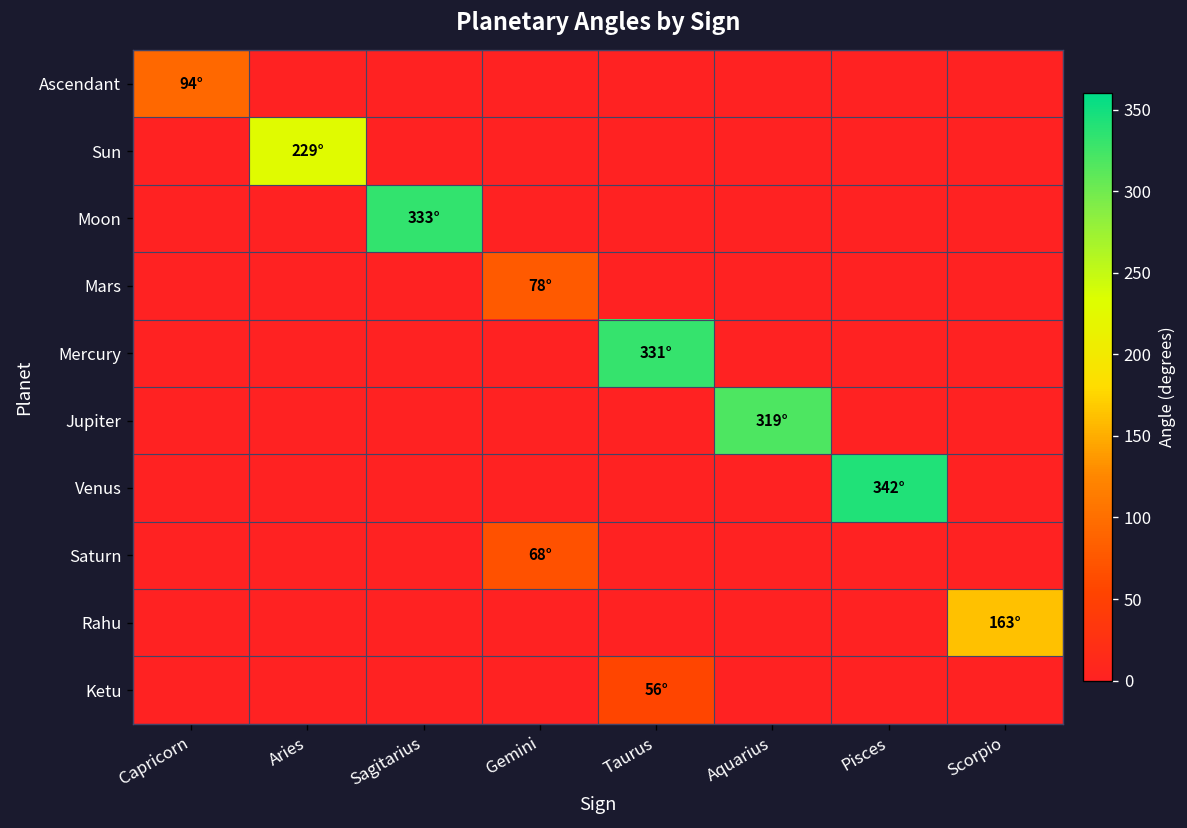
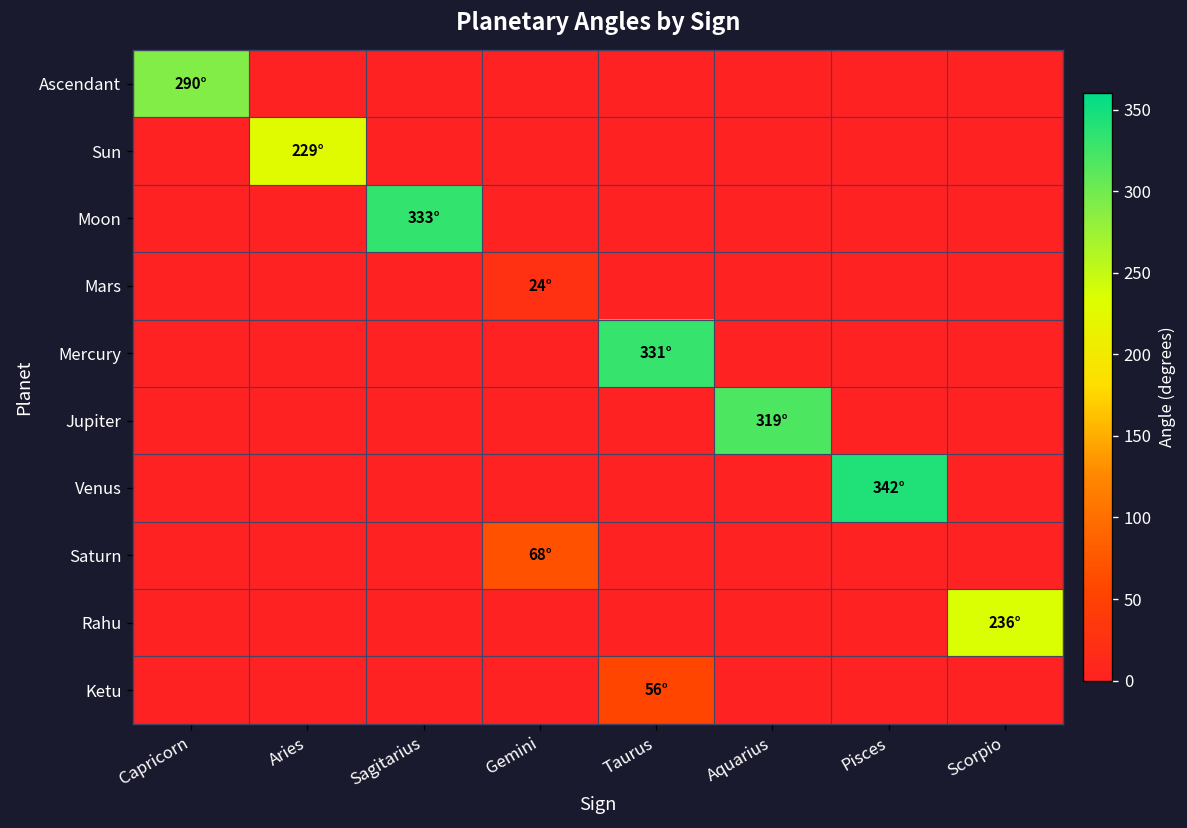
  {
    "Ascendant": {
-     "Capricorn": "94°"
+     "Capricorn": "290°"
    },
    "Sun": {
      "Aries": "229°"
    },
    "Moon": {
      "Sagitarius": "333°"
    },
    "Mars": {
-     "Gemini": "78°"
+     "Gemini": "24°"
    },
    "Mercury": {
      "Taurus": "331°"
    },
    "Jupiter": {
      "Aquarius": "319°"
    },
    "Venus": {
      "Pisces": "342°"
    },
    "Saturn": {
      "Gemini": "68°"
    },
    "Rahu": {
-     "Scorpio": "163°"
+     "Scorpio": "236°"
    },
    "Ketu": {
      "Taurus": "56°"
    }
  }
